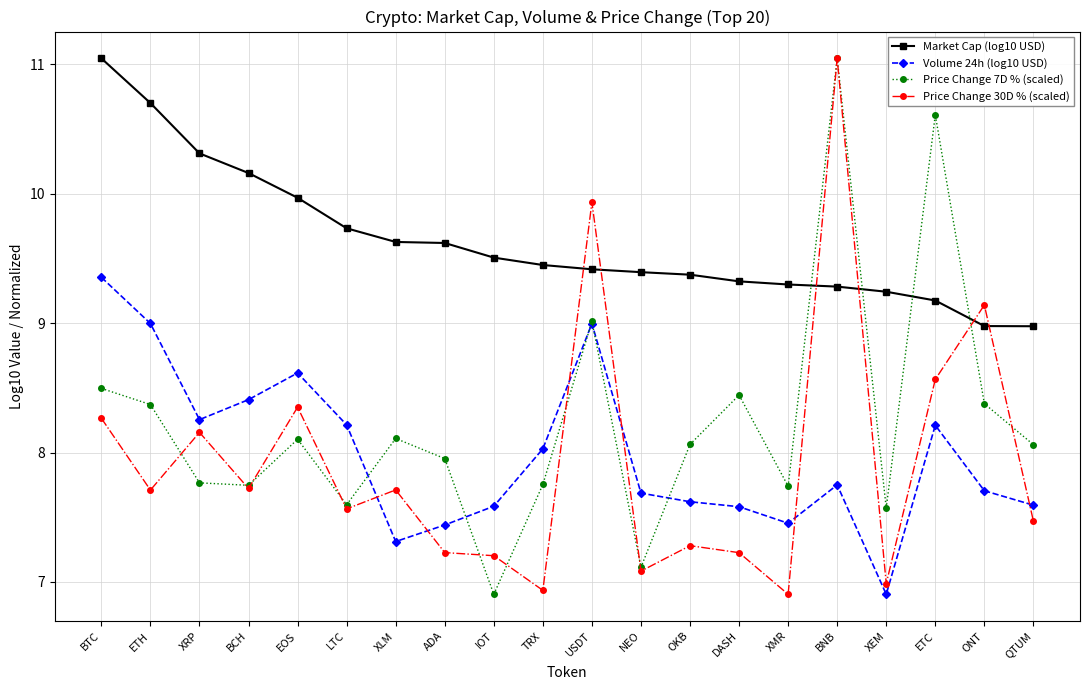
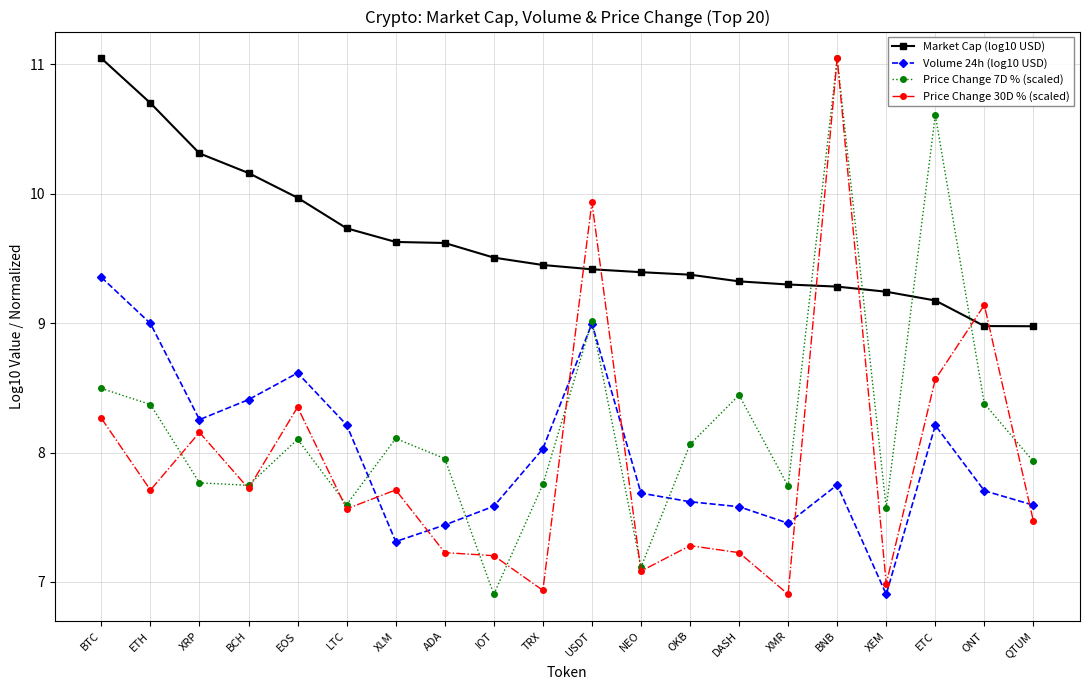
  {
    "Market Cap (log10 USD)": {
      "BTC": 11.05,
      "ETH": 10.70,
      "XRP": 10.31,
      "BCH": 10.16,
      "EOS": 9.97,
      "LTC": 9.73,
      "XLM": 9.63,
      "ADA": 9.62,
      "IOT": 9.51,
      "TRX": 9.45,
      "USDT": 9.42,
      "NEO": 9.39,
      "OKB": 9.37,
      "DASH": 9.32,
      "XMR": 9.30,
      "BNB": 9.28,
      "XEM": 9.24,
      "ETC": 9.17,
      "ONT": 8.98,
      "QTUM": 8.98
    },
    "Volume 24h (log10 USD)": {
      "BTC": 9.35,
      "ETH": 9.00,
      "XRP": 8.25,
      "BCH": 8.41,
      "EOS": 8.61,
      "LTC": 8.21,
      "XLM": 7.31,
      "ADA": 7.44,
      "IOT": 7.58,
      "TRX": 8.03,
      "NEO": 7.69,
      "OKB": 7.62,
      "DASH": 7.58,
      "XMR": 7.45,
      "BNB": 7.75,
      "XEM": 6.90,
      "ETC": 8.21,
      "ONT": 7.70,
      "QTUM": 7.59
    },
    "Price Change 7D % (scaled)": {
      "BTC": 8.50,
      "ETH": 8.37,
      "XRP": 7.77,
      "BCH": 7.75,
      "EOS": 8.10,
      "LTC": 7.60,
      "XLM": 8.11,
      "ADA": 7.95,
      "IOT": 6.90,
      "TRX": 7.75,
      "NEO": 7.11,
      "OKB": 8.06,
      "DASH": 8.44,
      "XMR": 7.74,
      "XEM": 7.57,
      "ETC": 10.61,
      "ONT": 8.38,
-     "QTUM": 8.06
+     "QTUM": 7.93
    },
    "Price Change 30D % (scaled)": {
      "BTC": 8.26,
      "ETH": 7.71,
      "XRP": 8.16,
      "BCH": 7.72,
      "EOS": 8.35,
      "LTC": 7.56,
      "XLM": 7.71,
      "ADA": 7.23,
      "IOT": 7.20,
      "TRX": 6.93,
      "USDT": 9.93,
      "NEO": 7.08,
      "OKB": 7.28,
      "DASH": 7.23,
      "XMR": 6.90,
      "XEM": 6.99,
      "ETC": 8.57,
      "ONT": 9.14,
      "QTUM": 7.47
    }
  }
